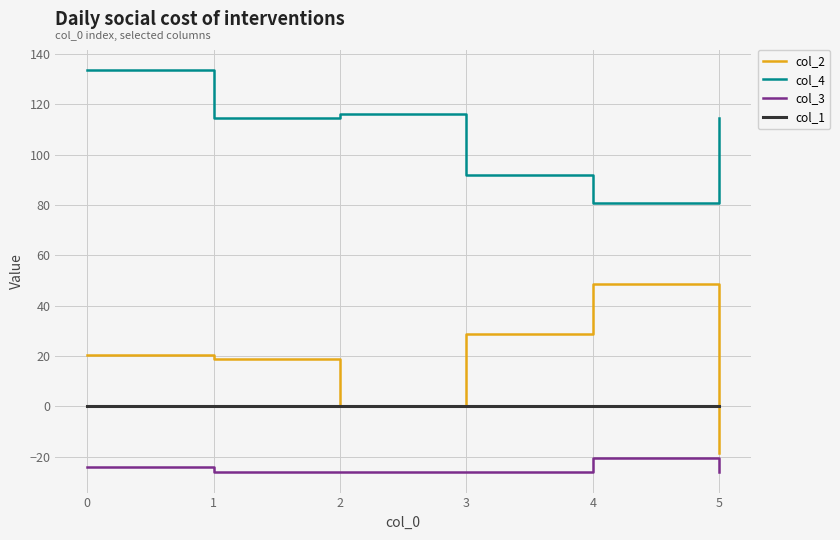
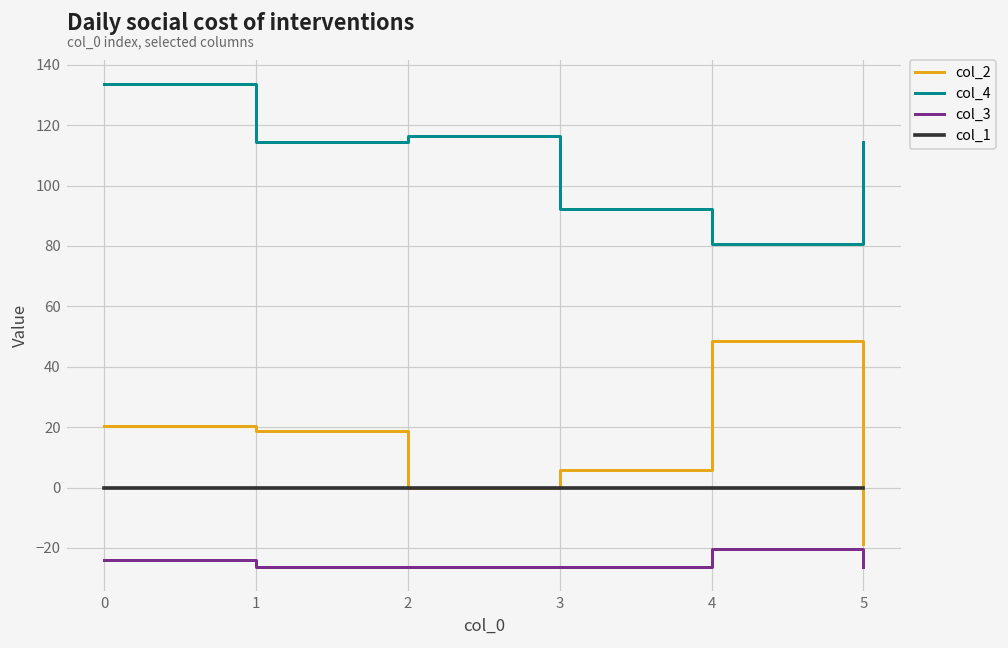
  {
    "col_2": {
      "0": 20,
      "1": 19,
-     "3": 29,
+     "3": 6,
      "4": 49,
      "5": -19
    },
    "col_4": {
      "0": 134,
      "1": 115,
      "2": 116,
      "3": 92,
      "4": 81,
      "5": 115
    },
    "col_3": {
      "0": -24,
      "1": -26,
      "2": -26,
      "3": -26,
      "4": -21,
      "5": -26
    },
    "col_1": {
      "0": 0,
      "1": 0,
      "3": 0,
      "4": 0,
      "5": 0
    }
  }
